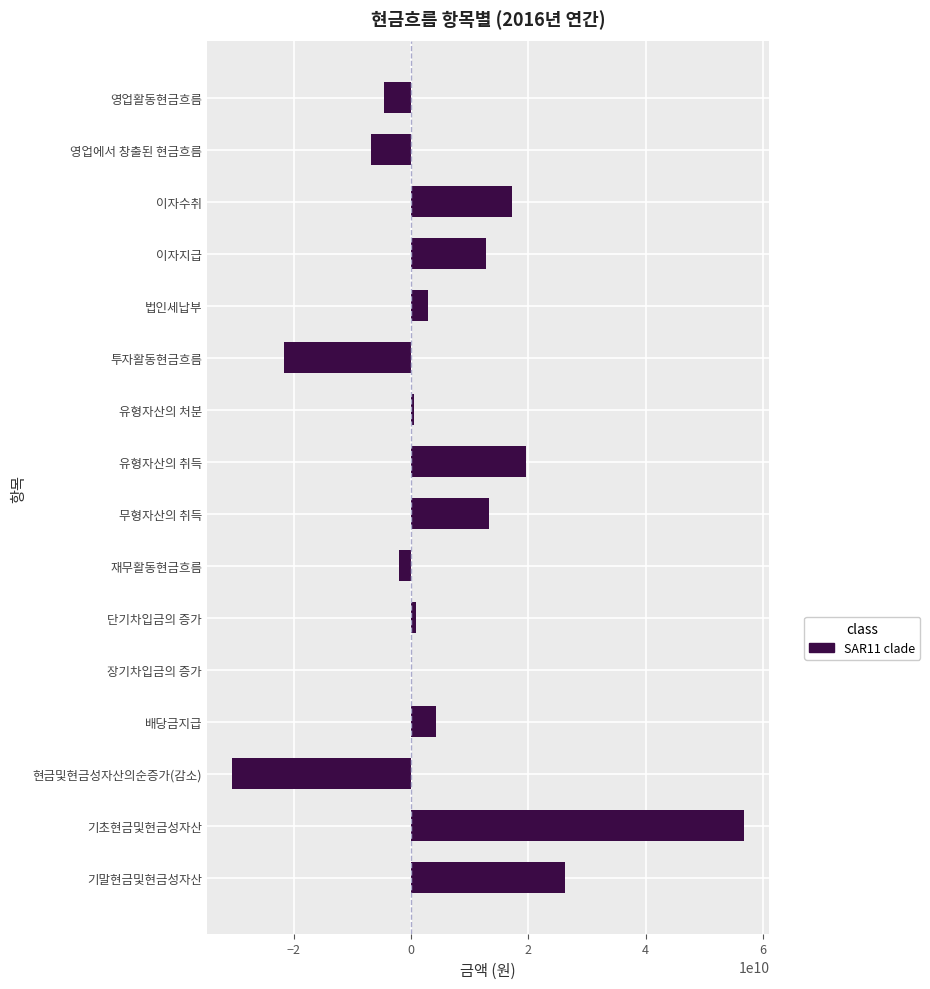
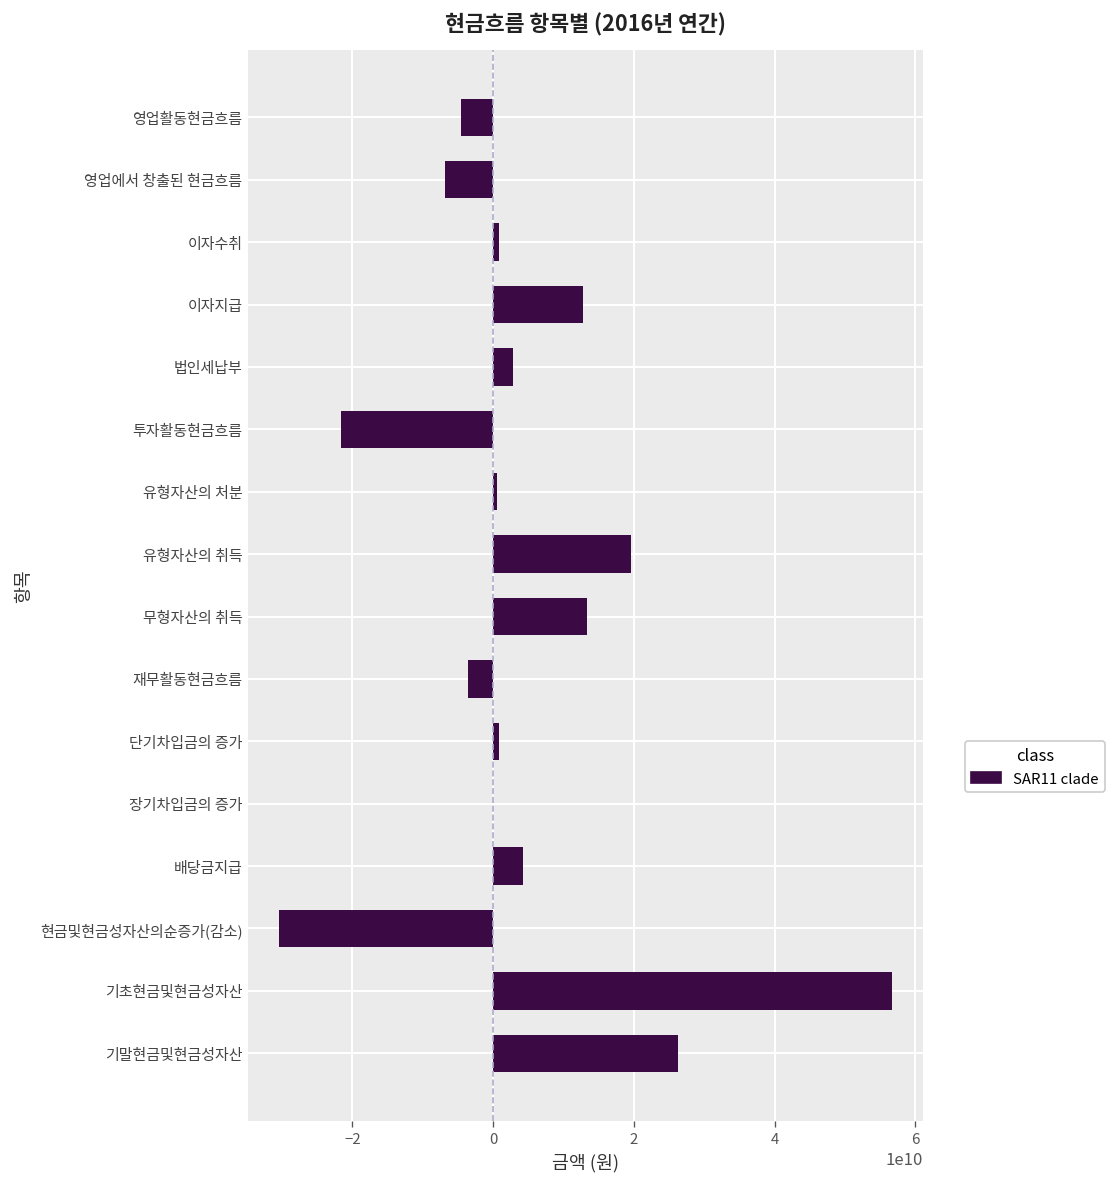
  {
    "영업활동현금흐름": -5000000000,
    "영업에서 창출된 현금흐름": -7000000000,
-   "이자수취": 17000000000,
+   "이자수취": 1000000000,
    "이자지급": 13000000000,
    "법인세납부": 3000000000,
    "투자활동현금흐름": -22000000000,
    "유형자산의 처분": 1000000000,
    "유형자산의 취득": 20000000000,
    "무형자산의 취득": 13000000000,
-   "재무활동현금흐름": -2000000000,
+   "재무활동현금흐름": -4000000000,
    "단기차입금의 증가": 1000000000,
    "장기차입금의 증가": 0,
    "배당금지급": 4000000000,
    "현금및현금성자산의순증가(감소)": -30000000000,
    "기초현금및현금성자산": 57000000000,
    "기말현금및현금성자산": 26000000000
  }
